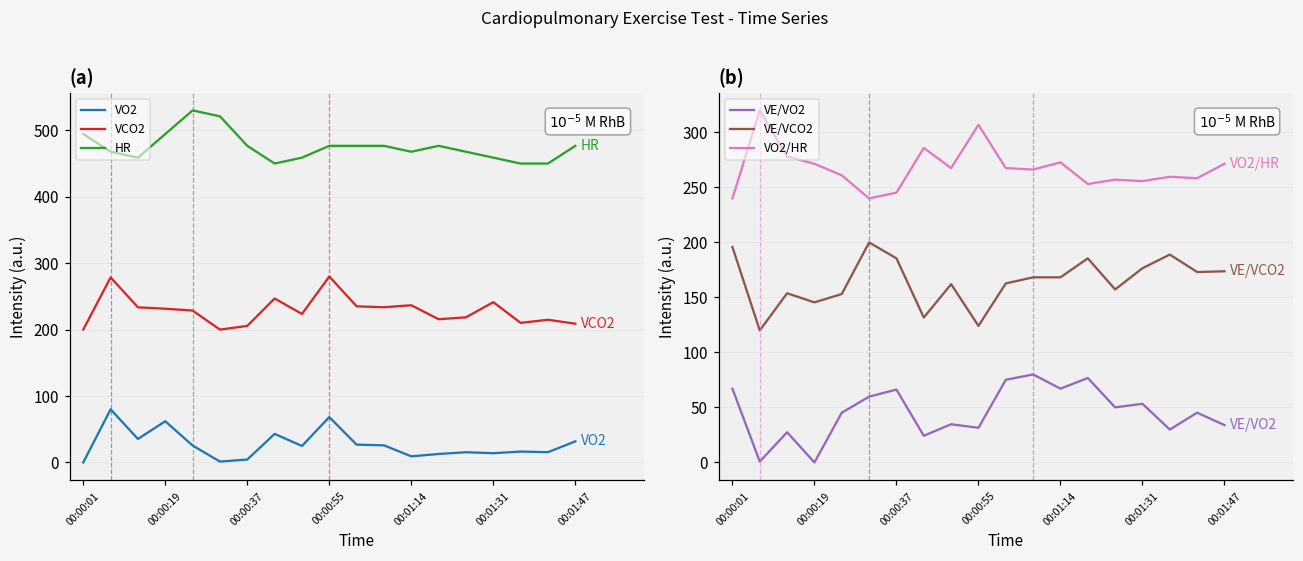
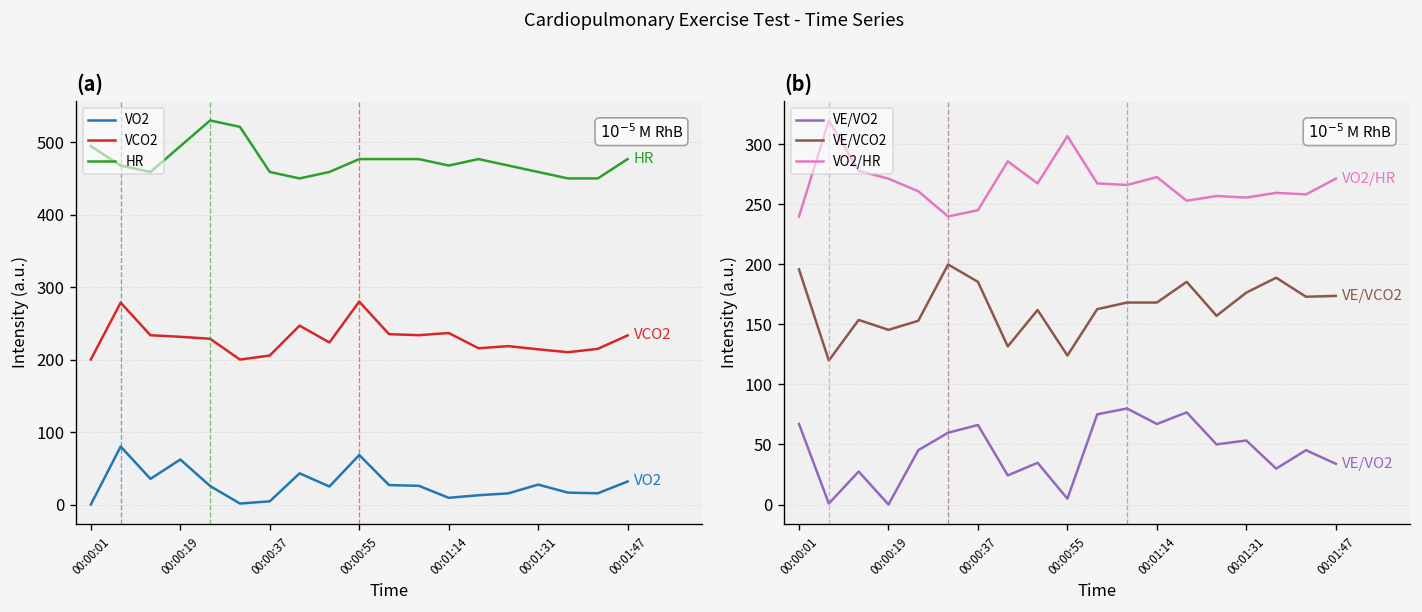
  {
    "(a)": {
      "VO2": {
        "00:00:01": 0,
        "00:00:19": 60,
        "00:00:37": 0,
        "00:00:55": 70,
        "00:01:14": 10,
-       "00:01:31": 10,
+       "00:01:31": 30,
        "00:01:47": 30
      },
      "VCO2": {
        "00:00:01": 200,
        "00:00:19": 230,
        "00:00:37": 210,
        "00:00:55": 280,
        "00:01:14": 240,
-       "00:01:31": 240,
-       "00:01:47": 210
+       "00:01:31": 210,
+       "00:01:47": 230
      },
      "HR": {
        "00:00:19": 490,
-       "00:00:37": 480,
+       "00:00:37": 460,
        "00:00:55": 480,
        "00:01:14": 470,
        "00:01:31": 460,
        "00:01:47": 480
      }
    },
    "(b)": {
      "VE/VO2": {
        "00:00:01": 67,
        "00:00:19": 0,
        "00:00:37": 66,
-       "00:00:55": 32,
+       "00:00:55": 5,
        "00:01:14": 67,
        "00:01:31": 53,
        "00:01:47": 34
      },
      "VE/VCO2": {
        "00:00:01": 196,
        "00:00:19": 146,
        "00:00:37": 186,
        "00:00:55": 124,
        "00:01:14": 168,
        "00:01:31": 177,
        "00:01:47": 174
      },
      "VO2/HR": {
        "00:00:01": 240,
        "00:00:19": 271,
        "00:00:37": 245,
        "00:00:55": 307,
        "00:01:14": 273,
        "00:01:31": 256,
        "00:01:47": 271
      }
    }
  }
